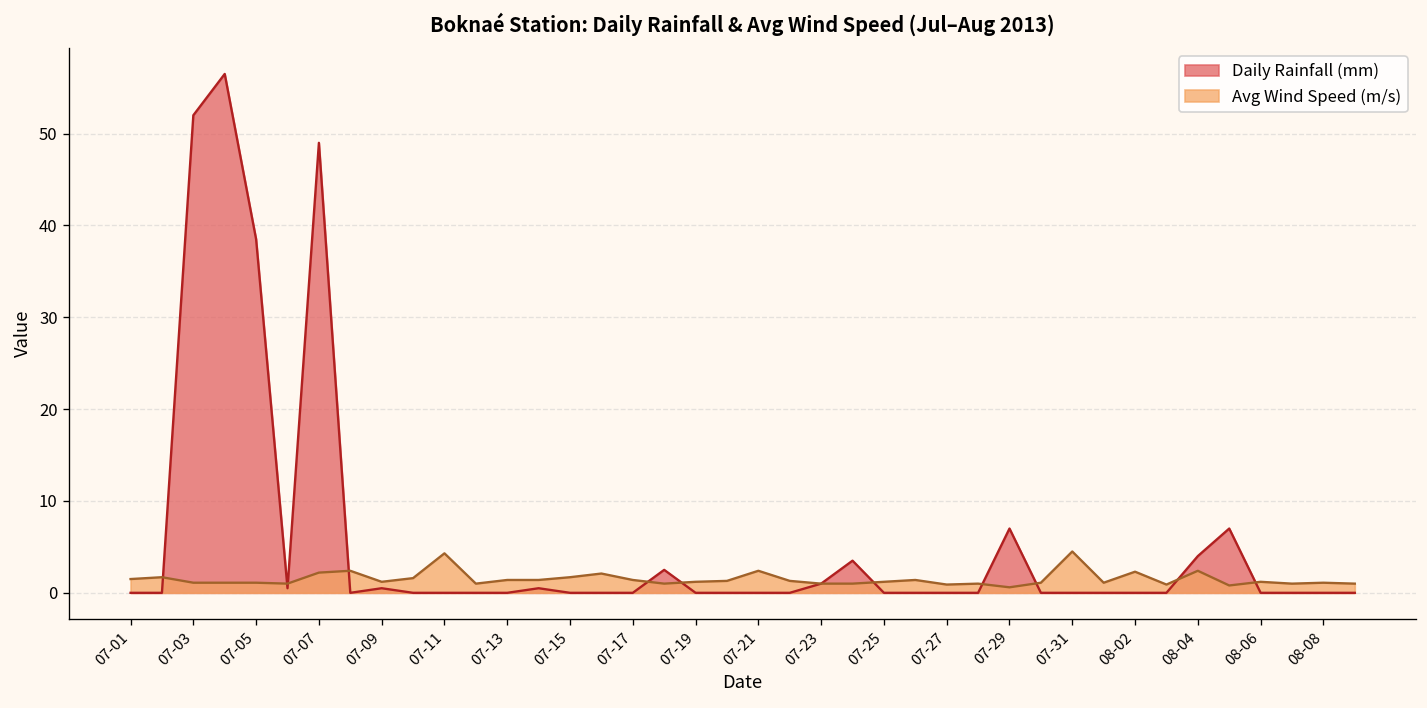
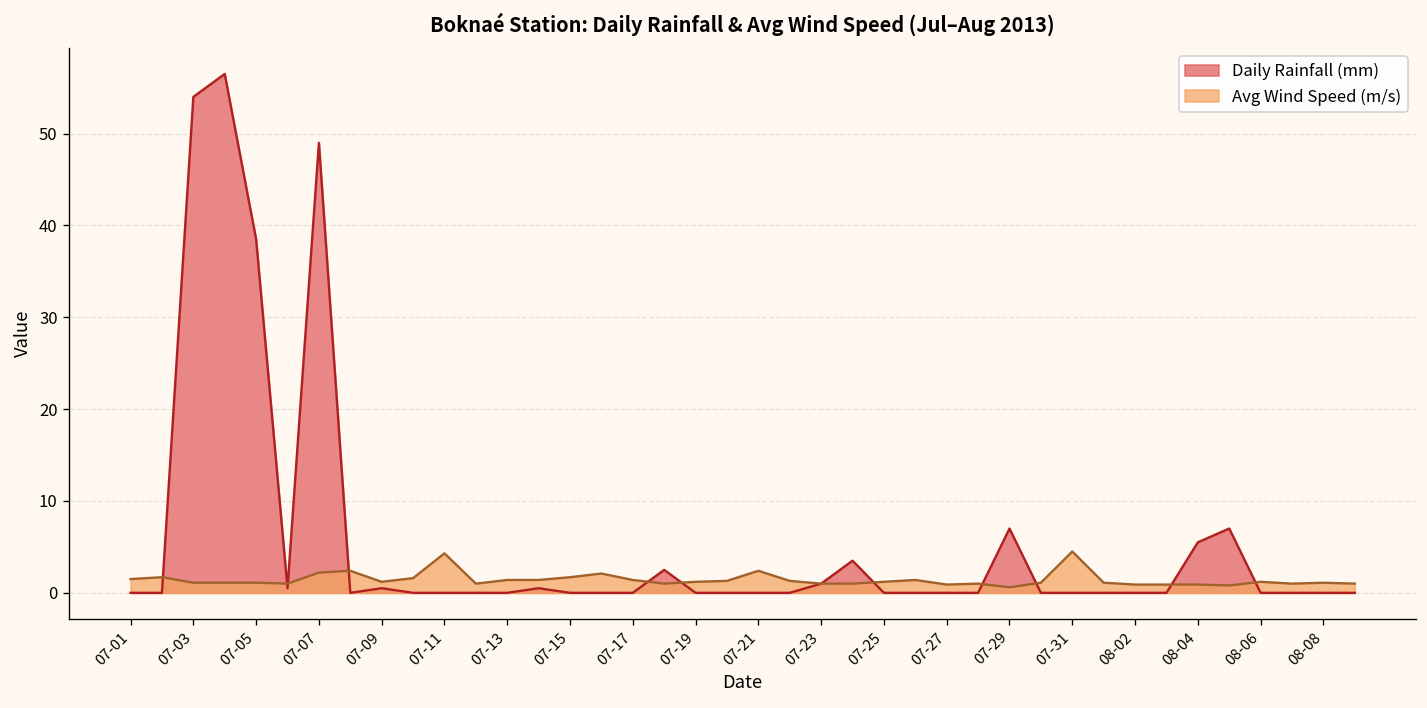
  {
    "Daily Rainfall (mm)": {
      "07-01": 0,
-     "07-03": 52,
+     "07-03": 54,
      "07-05": 39,
      "07-07": 49,
      "07-09": 1,
      "07-11": 0,
      "07-13": 0,
      "07-15": 0,
      "07-17": 0,
      "07-19": 0,
      "07-21": 0,
      "07-25": 0,
      "07-27": 0,
      "07-29": 7,
      "07-31": 0,
      "08-02": 0,
-     "08-04": 4,
+     "08-04": 6,
      "08-06": 0,
      "08-08": 0
    },
    "Avg Wind Speed (m/s)": {
      "07-01": 2,
      "07-03": 1,
      "07-05": 1,
      "07-07": 2,
      "07-09": 1,
      "07-11": 4,
      "07-13": 1,
      "07-15": 2,
      "07-17": 1,
      "07-19": 1,
      "07-21": 2,
      "07-25": 1,
      "07-27": 1,
      "07-29": 1,
      "07-31": 5,
-     "08-02": 2,
-     "08-04": 2,
+     "08-02": 1,
+     "08-04": 1,
      "08-06": 1,
      "08-08": 1
    }
  }
